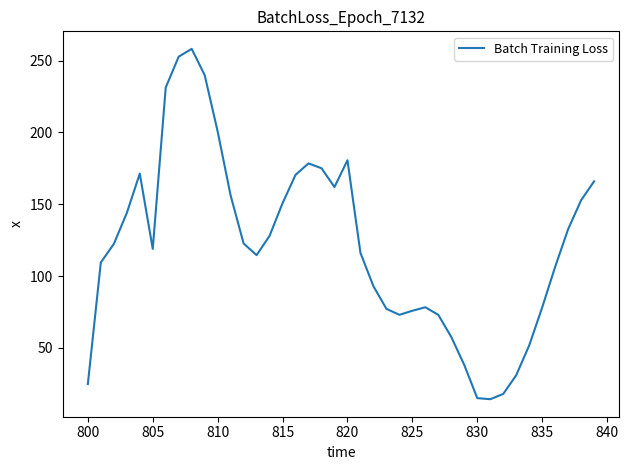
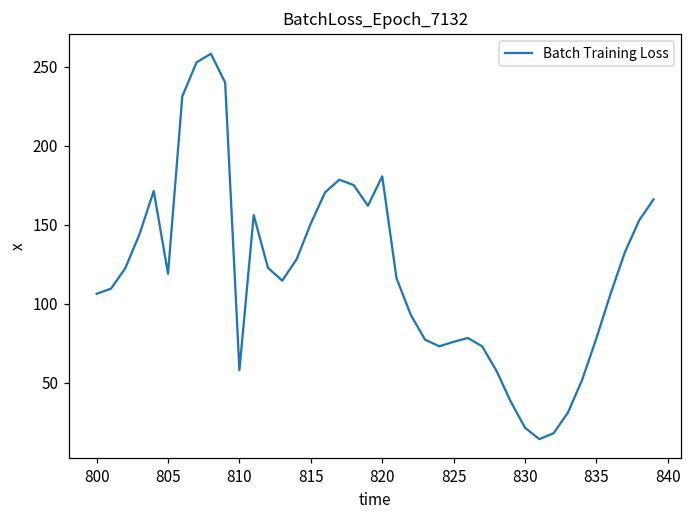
  {
-   "800": 25,
+   "800": 106,
    "805": 119,
-   "810": 201,
+   "810": 58,
    "815": 151,
    "820": 181,
    "825": 76,
-   "830": 15,
+   "830": 21,
    "835": 78
  }
